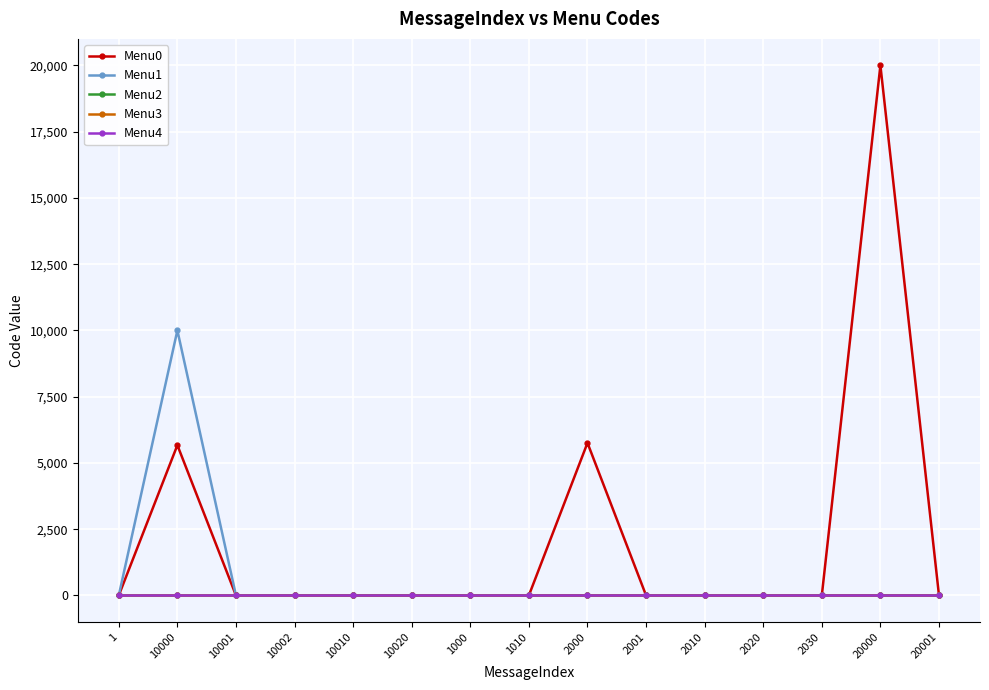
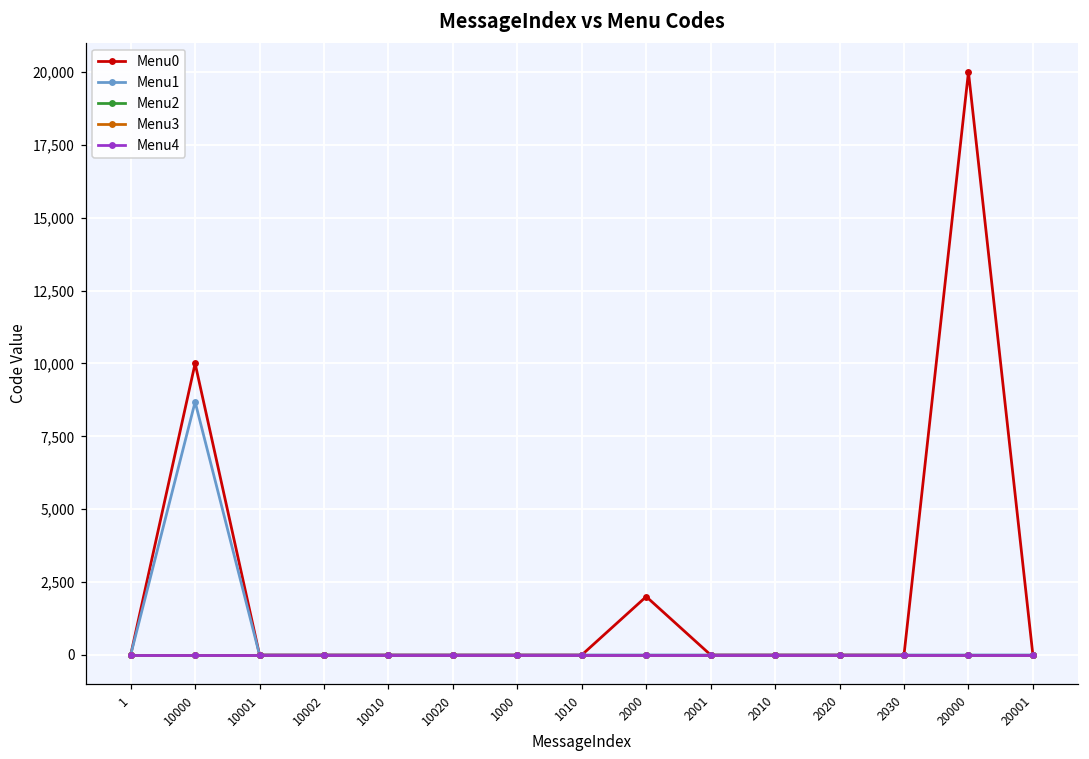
  {
    "Menu0": {
-     "10000": "5,700",
-     "2000": "5,800",
+     "10000": "10,000",
+     "2000": "2,000",
      "20000": "20,000"
    },
    "Menu1": {
-     "10000": "10,000"
+     "10000": "8,700"
    },
    "Menu4": {
      "10000": "0"
    }
  }
